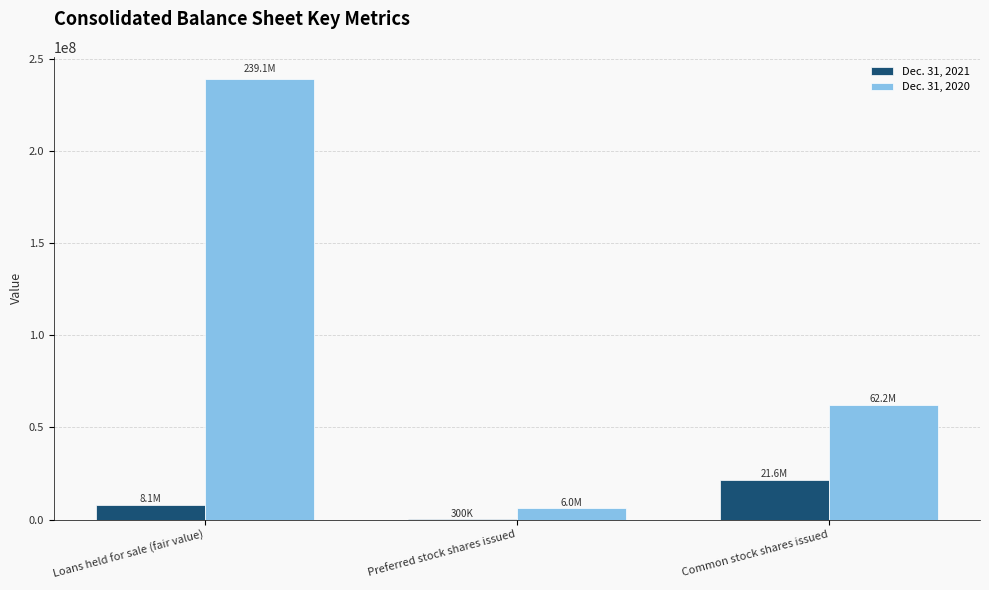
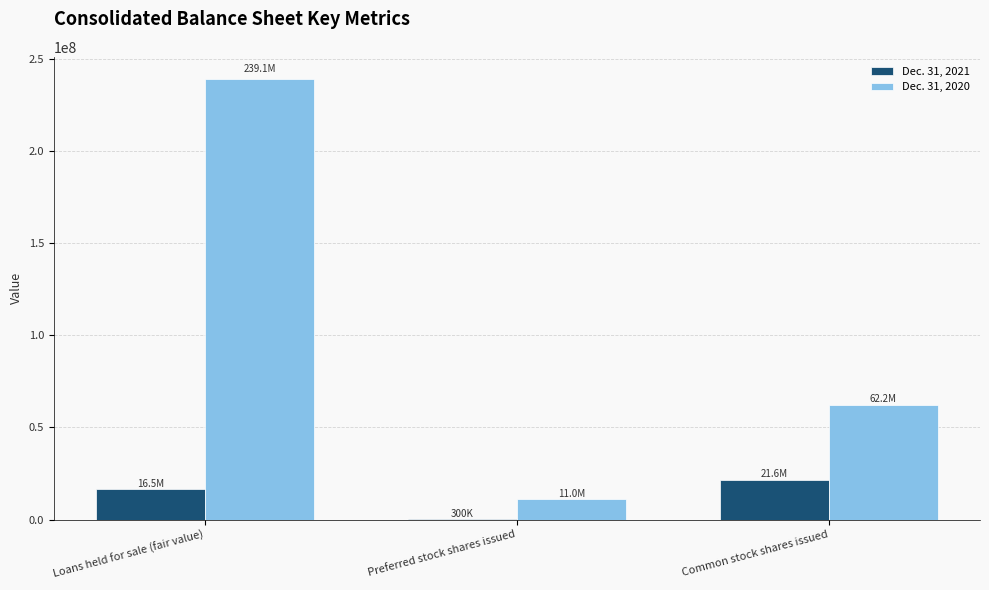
  {
    "Dec. 31, 2021": {
-     "Loans held for sale (fair value)": "8.1M",
+     "Loans held for sale (fair value)": "16.5M",
      "Preferred stock shares issued": "300K",
      "Common stock shares issued": "21.6M"
    },
    "Dec. 31, 2020": {
      "Loans held for sale (fair value)": "239.1M",
-     "Preferred stock shares issued": "6.0M",
+     "Preferred stock shares issued": "11.0M",
      "Common stock shares issued": "62.2M"
    }
  }
